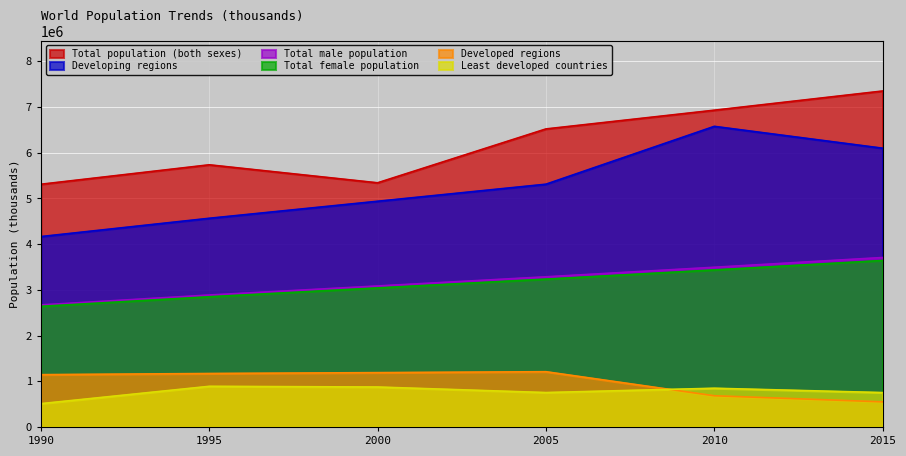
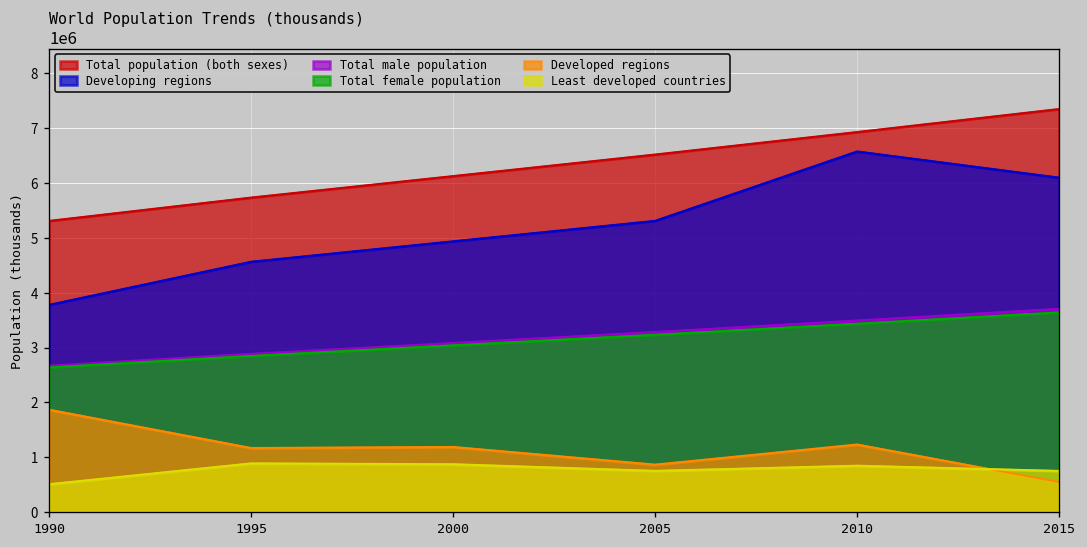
  {
    "Total population (both sexes)": {
      "1990": 5300000,
      "1995": 5700000,
-     "2000": 5300000,
+     "2000": 6100000,
      "2005": 6500000,
      "2010": 6900000,
      "2015": 7300000
    },
    "Developing regions": {
-     "1990": 4200000,
+     "1990": 3800000,
      "1995": 4600000,
      "2000": 4900000,
      "2005": 5300000,
      "2010": 6600000,
      "2015": 6100000
    },
    "Total male population": {
      "2010": 3500000,
      "2015": 3700000
    },
    "Total female population": {
      "2010": 3400000,
      "2015": 3600000
    },
    "Developed regions": {
-     "1990": 1100000,
+     "1990": 1900000,
      "1995": 1200000,
      "2000": 1200000,
-     "2005": 1200000,
-     "2010": 700000,
+     "2005": 900000,
+     "2010": 1200000,
      "2015": 500000
    },
    "Least developed countries": {
      "1990": 500000,
      "1995": 900000,
      "2000": 900000,
      "2005": 800000,
      "2010": 800000,
      "2015": 800000
    }
  }
